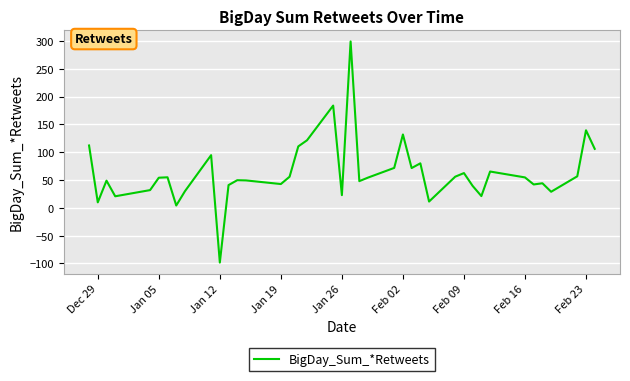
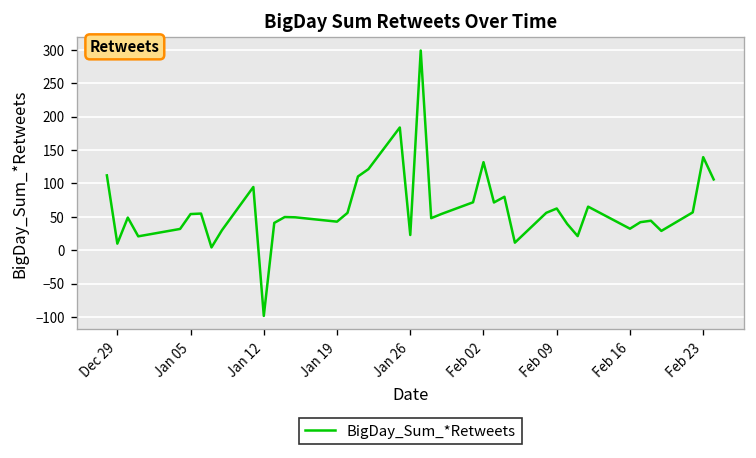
  {
    "Dec 29": 10,
    "Jan 05": 50,
    "Jan 12": -100,
    "Jan 19": 40,
    "Jan 26": 20,
    "Feb 02": 130,
    "Feb 09": 60,
-   "Feb 16": 50,
+   "Feb 16": 30,
    "Feb 23": 140
  }
